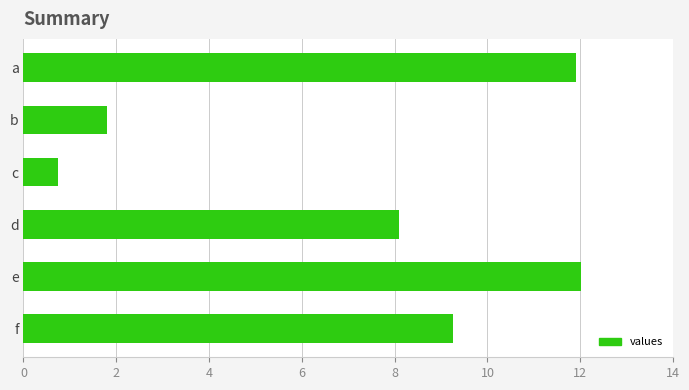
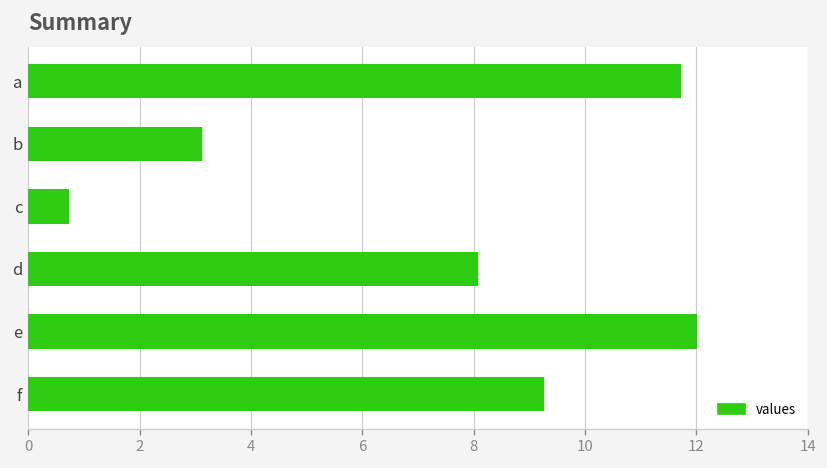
  {
-   "a": 11.9,
-   "b": 1.8,
+   "a": 11.7,
+   "b": 3.1,
    "c": 0.7,
    "d": 8.1,
    "e": 12.0,
    "f": 9.3
  }
